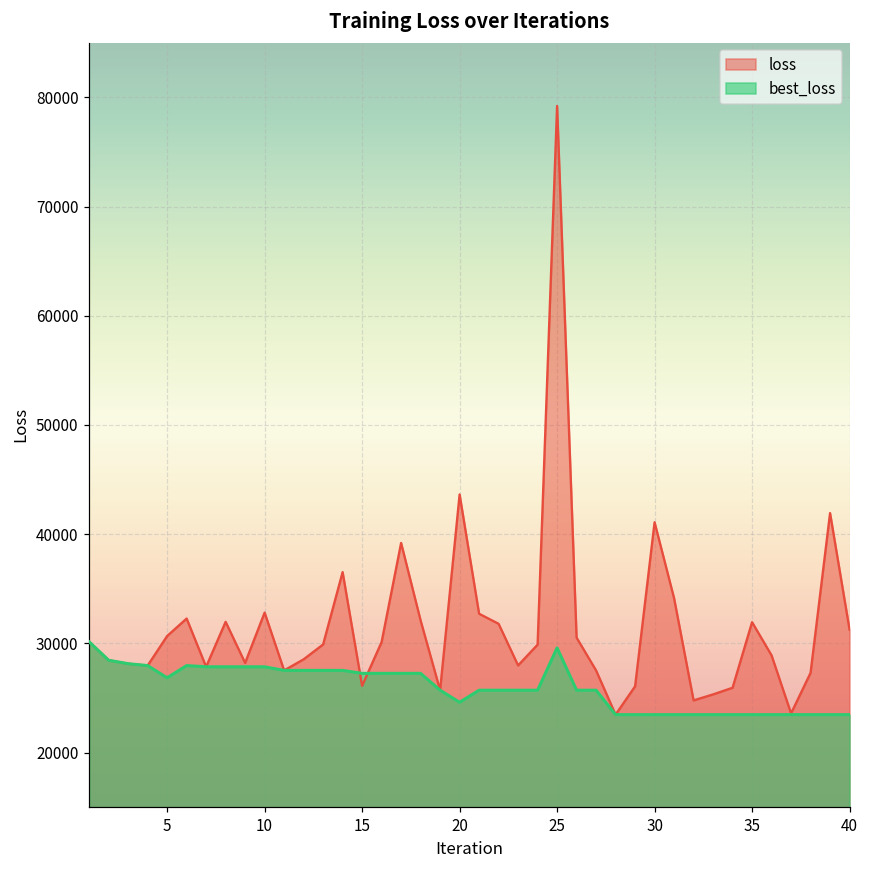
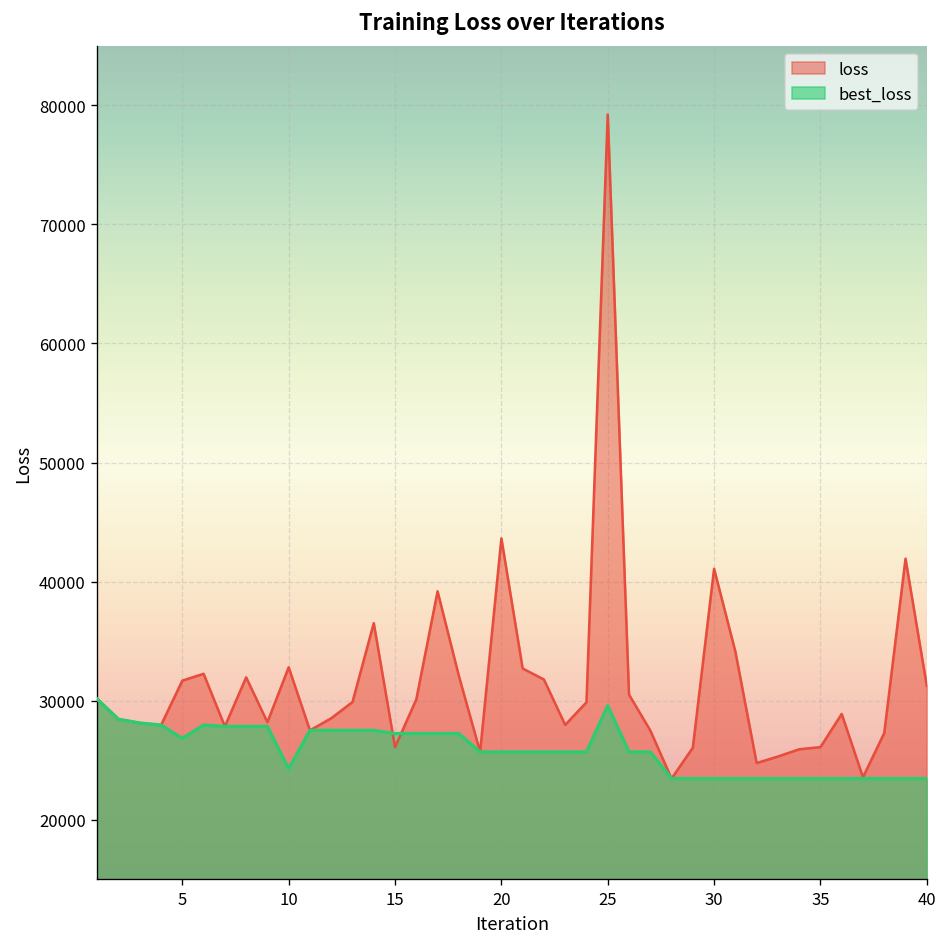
  {
    "loss": {
-     "5": 31000,
+     "5": 32000,
      "10": 33000,
      "15": 26000,
      "20": 44000,
      "25": 79000,
      "30": 41000,
-     "35": 32000,
+     "35": 26000,
      "40": 31000
    },
    "best_loss": {
      "5": 27000,
-     "10": 28000,
+     "10": 24000,
      "15": 27000,
-     "20": 25000,
+     "20": 26000,
      "25": 30000,
      "30": 23000,
      "35": 23000,
      "40": 23000
    }
  }
